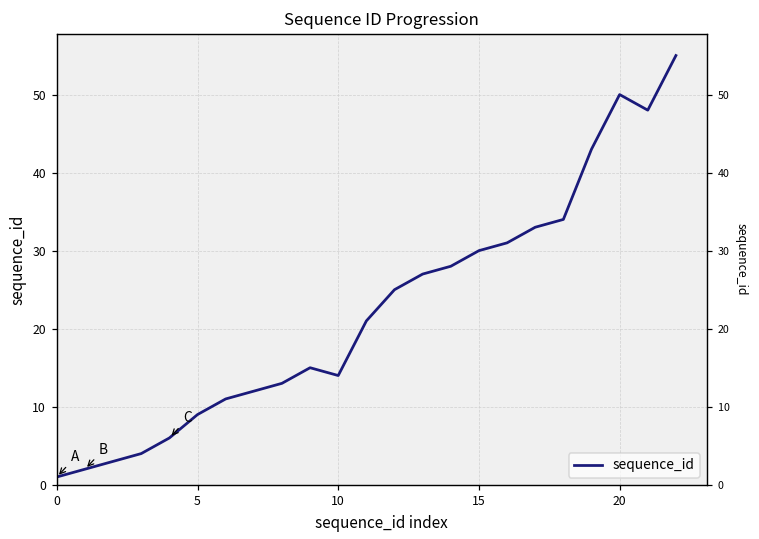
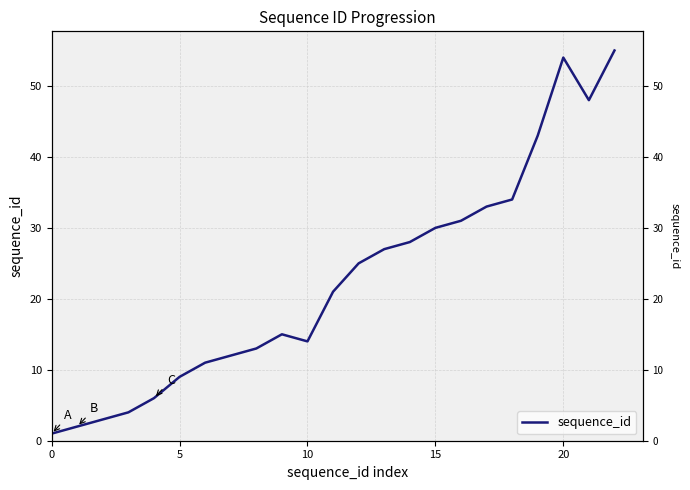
  {
    "0": 1,
    "5": 9,
    "10": 14,
    "15": 30,
-   "20": 50
+   "20": 54
  }
